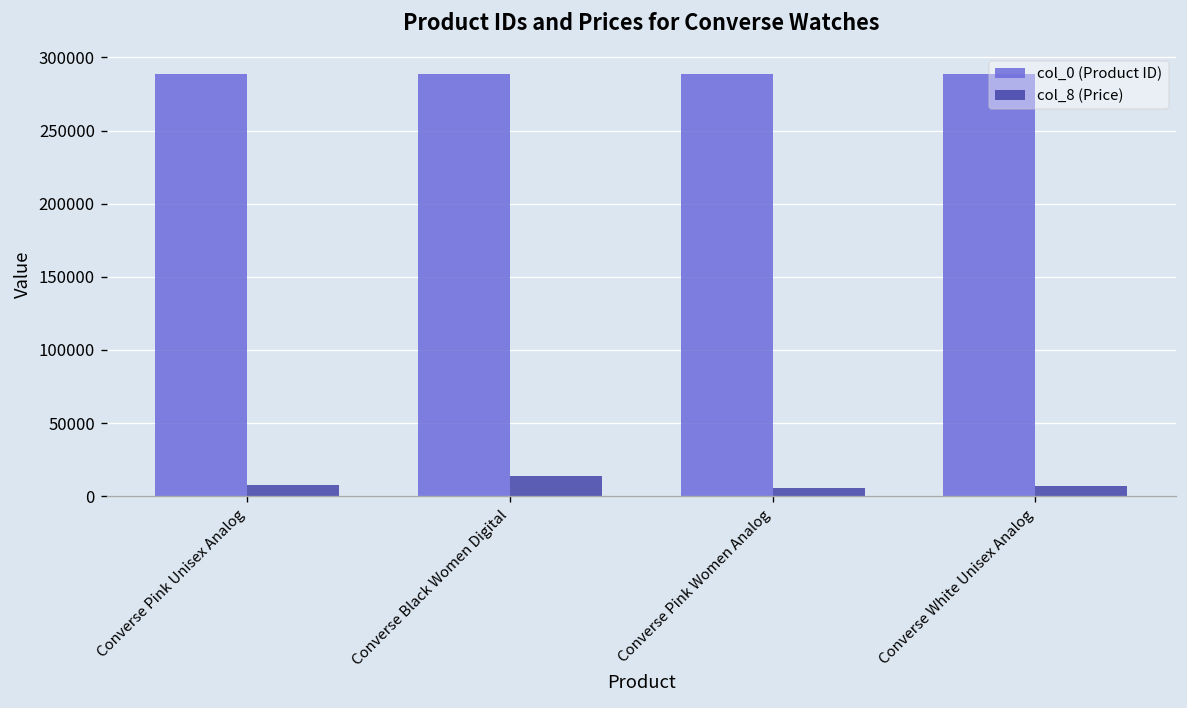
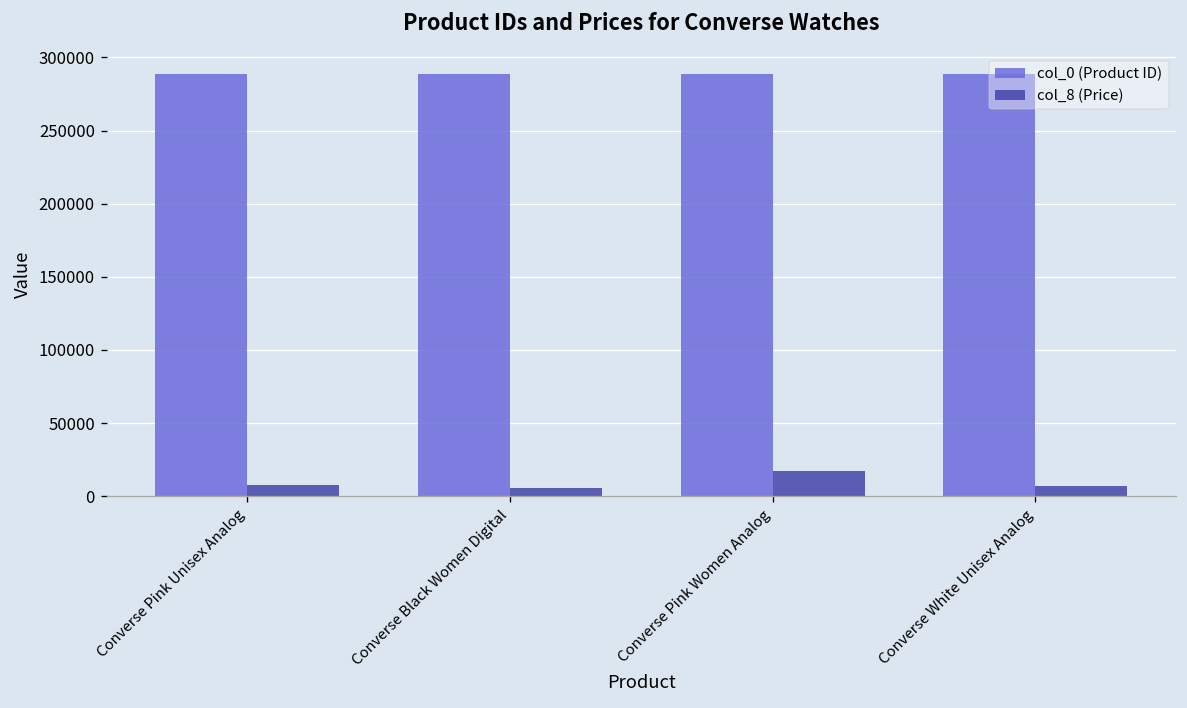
  {
    "col_0 (Product ID)": {
      "Converse Pink Unisex Analog": 288000,
      "Converse Black Women Digital": 288000,
      "Converse Pink Women Analog": 288000
    },
    "col_8 (Price)": {
      "Converse Pink Unisex Analog": 8000,
-     "Converse Black Women Digital": 14000,
-     "Converse Pink Women Analog": 6000,
+     "Converse Black Women Digital": 6000,
+     "Converse Pink Women Analog": 18000,
      "Converse White Unisex Analog": 7000
    }
  }
